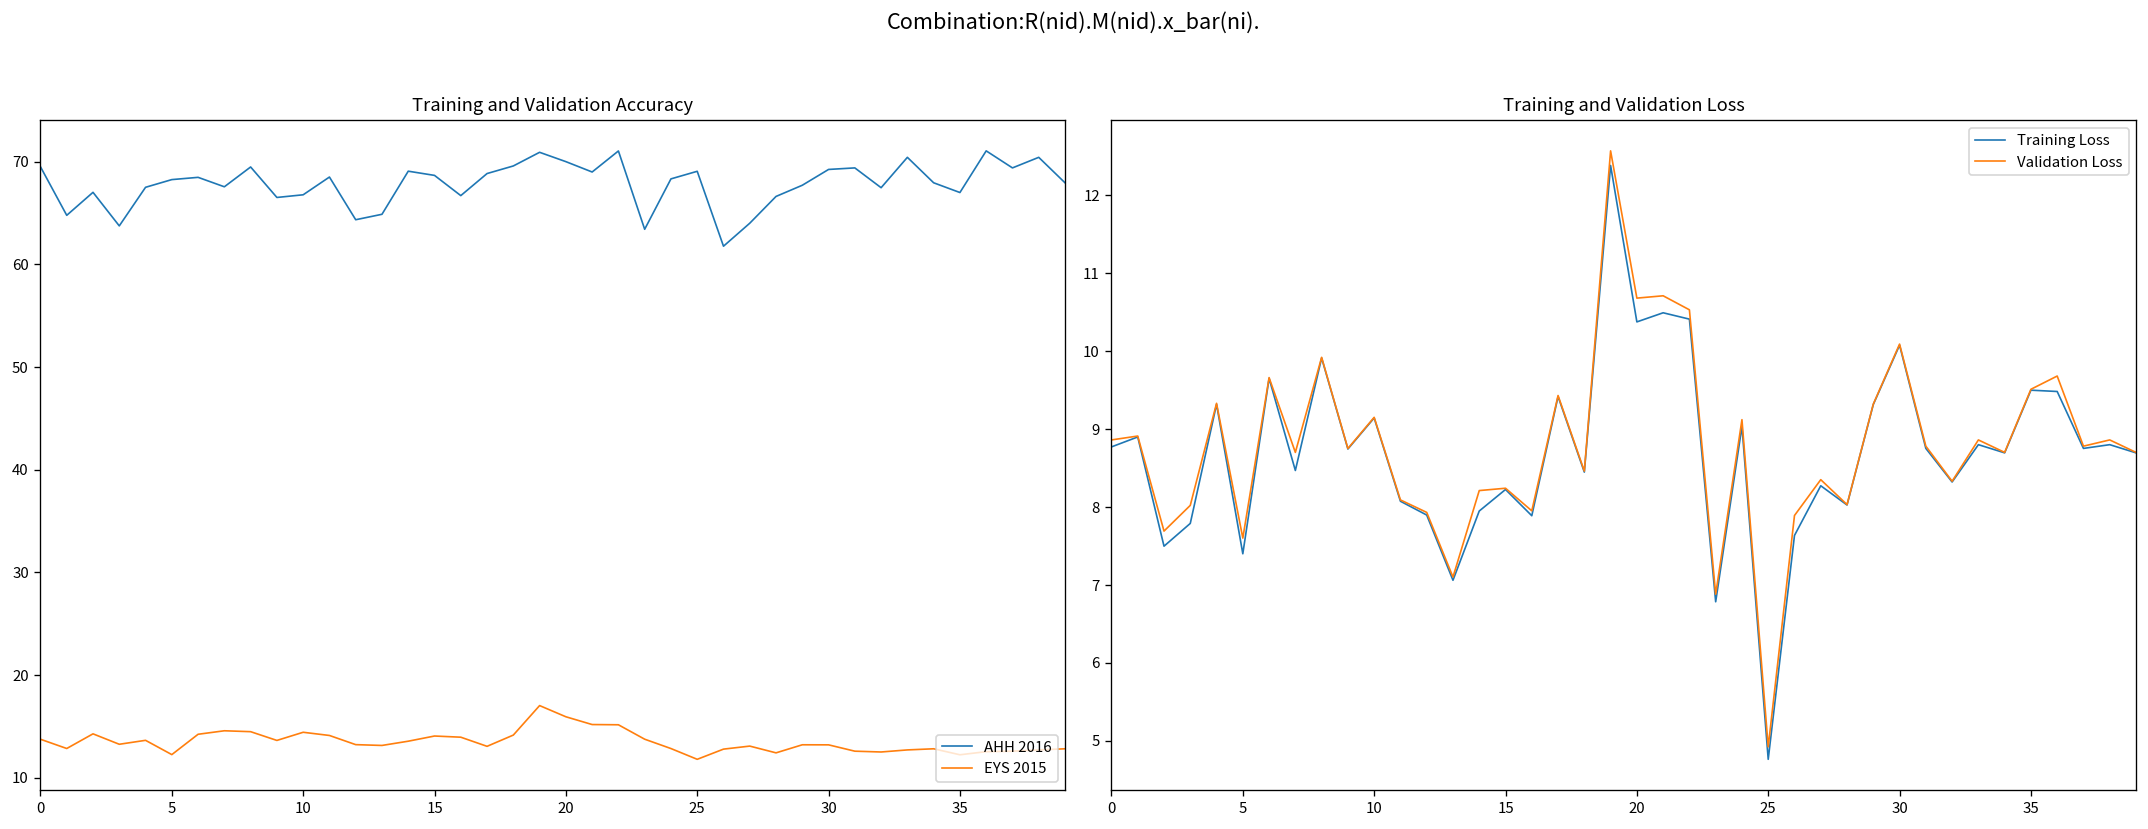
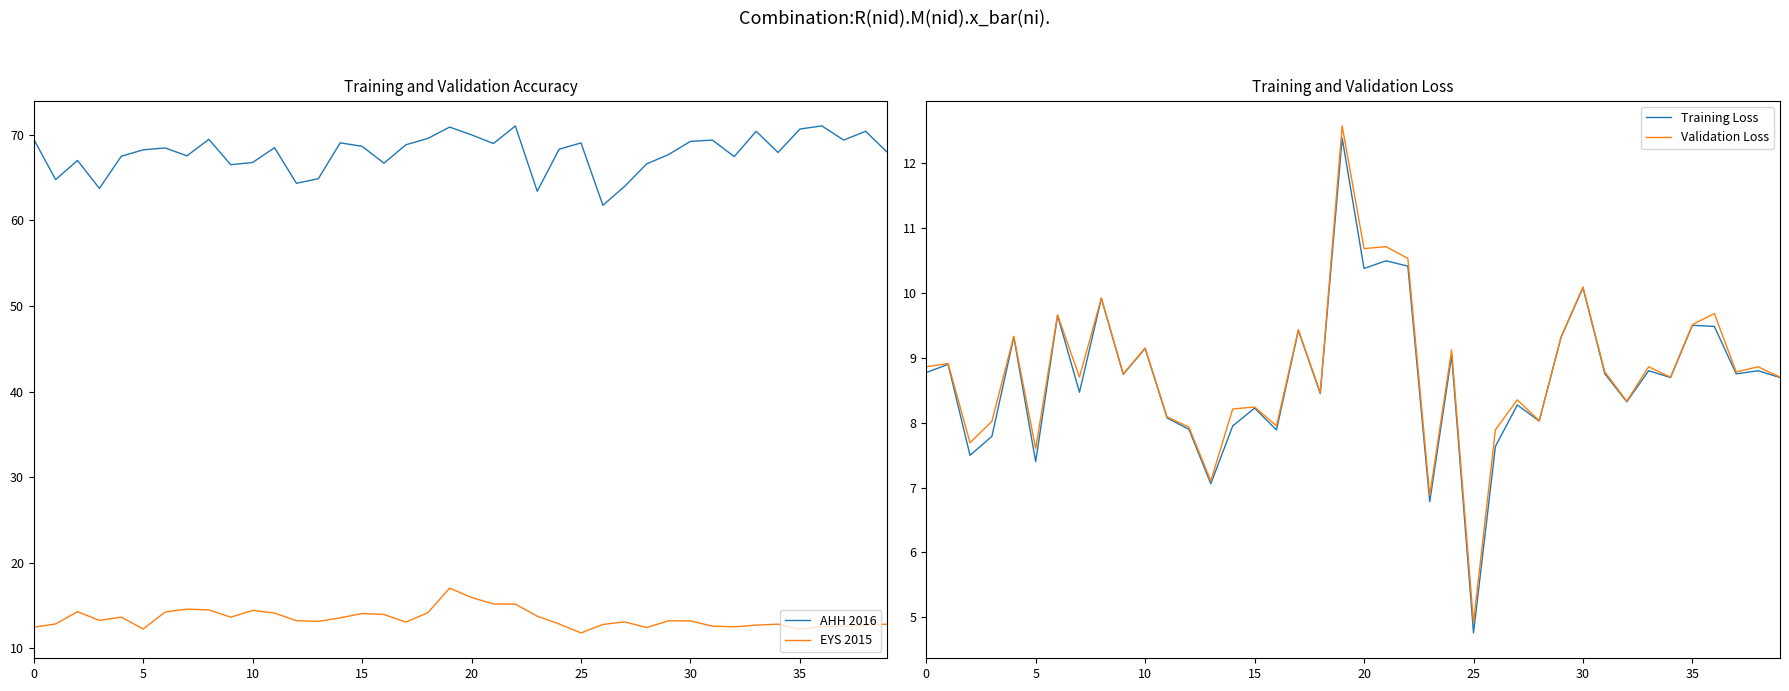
  {
    "Training and Validation Accuracy": {
      "AHH 2016": {
        "0": 70,
        "5": 68,
        "10": 67,
        "15": 69,
        "20": 70,
        "25": 69,
        "30": 69,
-       "35": 67
+       "35": 71
      },
      "EYS 2015": {
-       "0": 14,
+       "0": 12,
        "5": 12,
        "10": 14,
        "15": 14,
        "20": 16,
        "25": 12,
        "30": 13
      }
    },
    "Training and Validation Loss": {
      "Training Loss": {
        "0": 8.8,
        "5": 7.4,
        "20": 10.4,
        "25": 4.8
      },
      "Validation Loss": {
        "0": 8.9,
        "5": 7.6,
        "20": 10.7,
        "25": 4.9
      }
    }
  }
